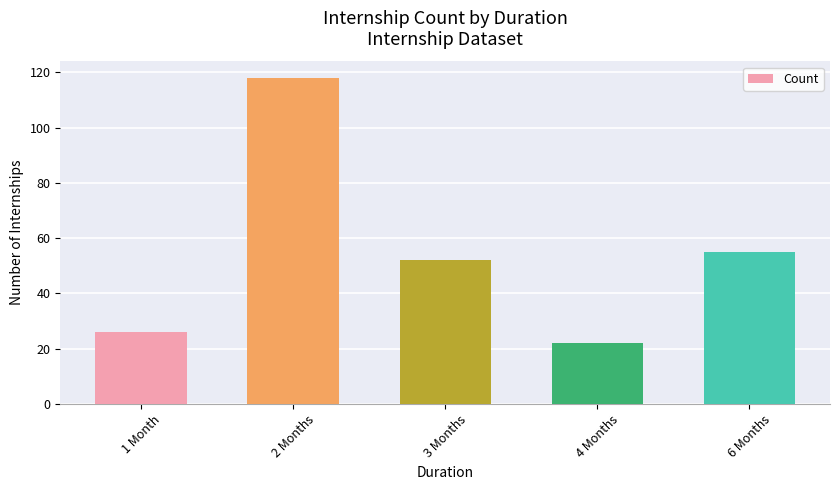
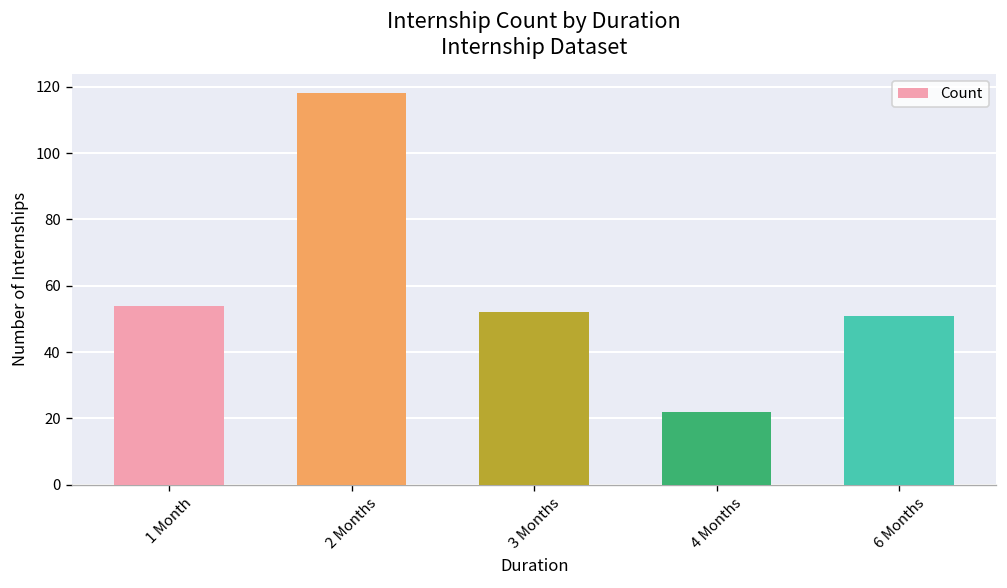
  {
-   "1 Month": 26,
+   "1 Month": 54,
    "2 Months": 118,
    "3 Months": 52,
    "4 Months": 22,
-   "6 Months": 55
+   "6 Months": 51
  }
